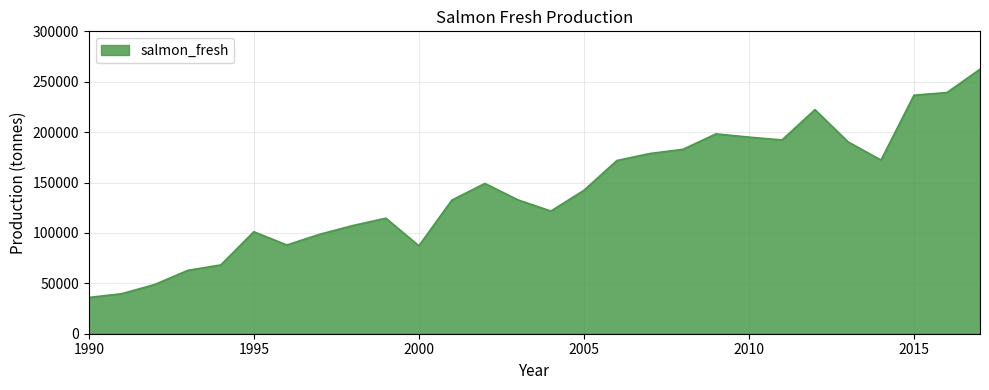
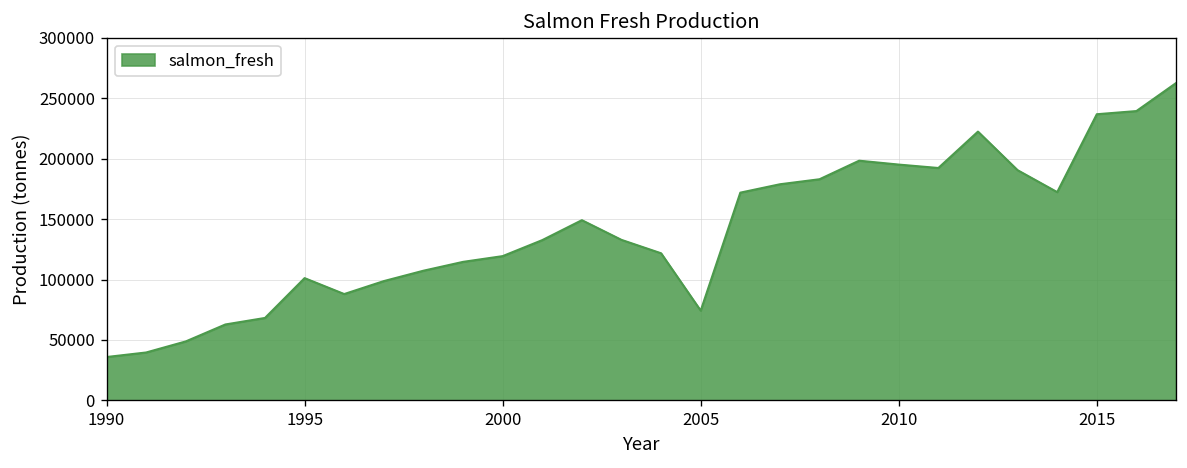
  {
    "1990": 36000,
    "1995": 101000,
-   "2000": 87000,
-   "2005": 142000,
+   "2000": 119000,
+   "2005": 74000,
    "2010": 195000,
    "2015": 237000
  }
